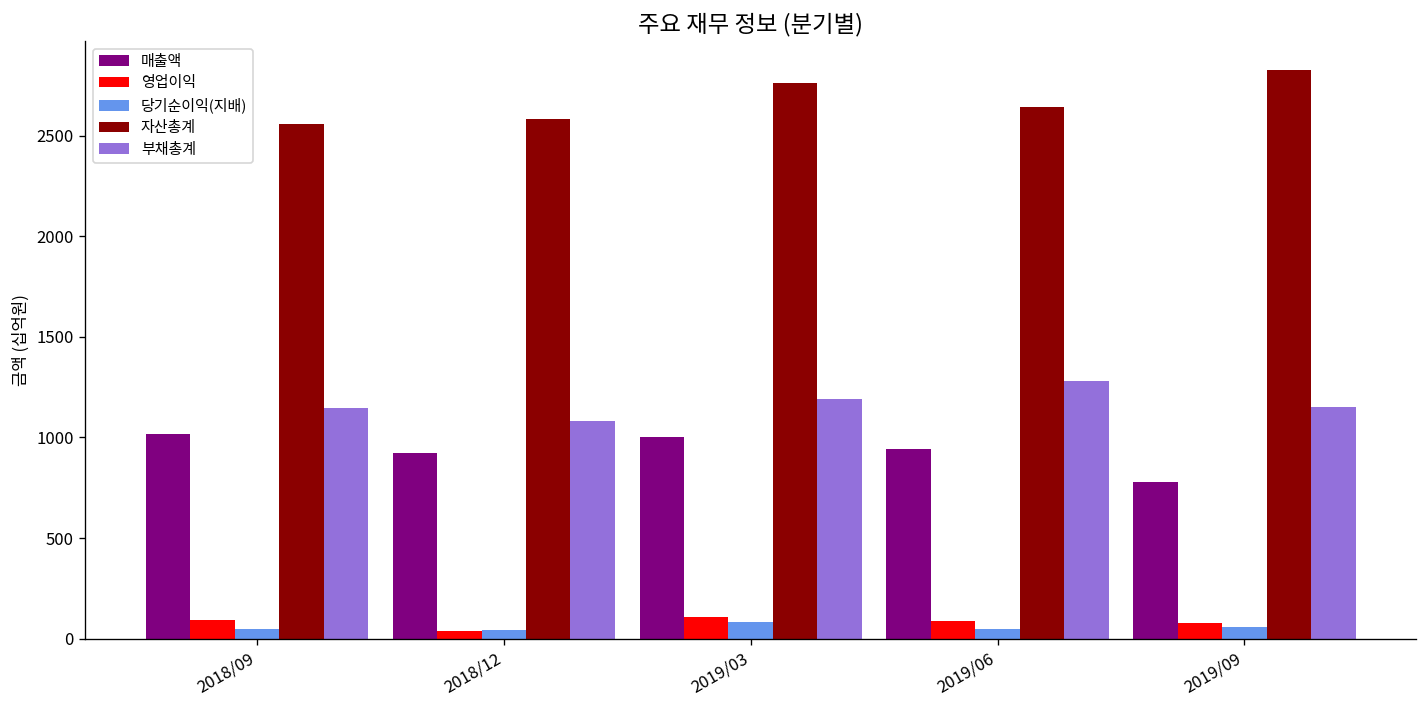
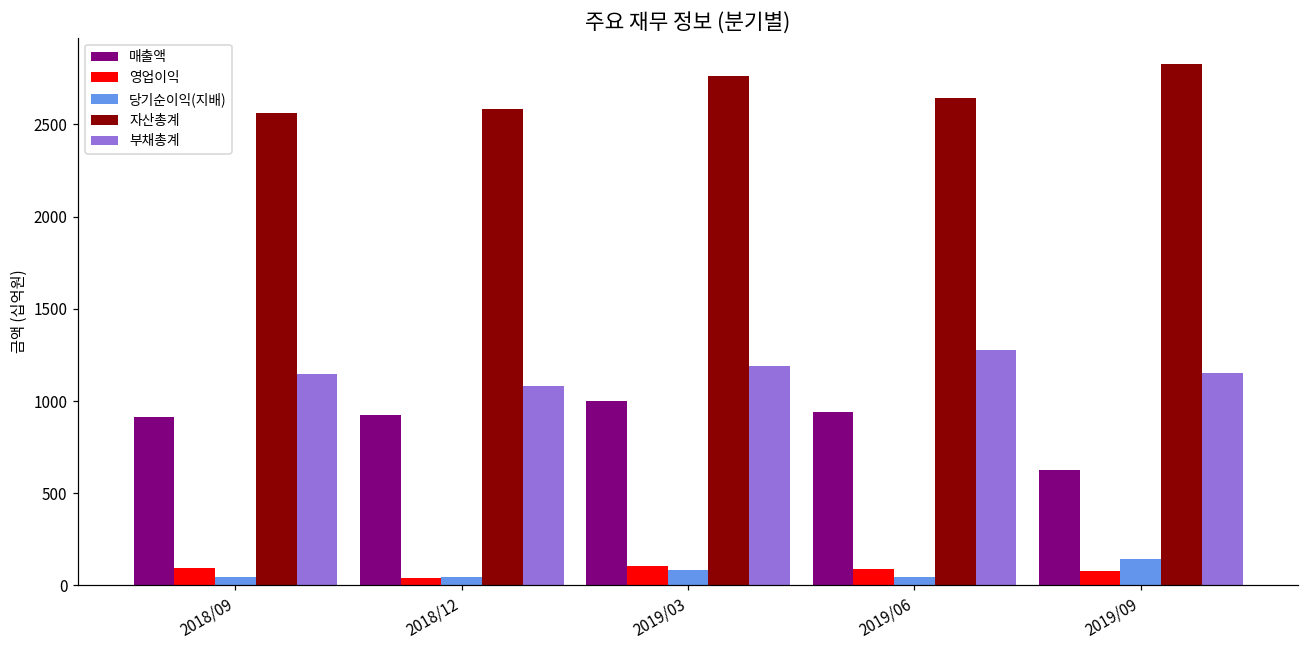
  {
    "매출액": {
-     "2018/09": 1020,
+     "2018/09": 910,
      "2018/12": 930,
      "2019/03": 1000,
      "2019/06": 940,
-     "2019/09": 780
+     "2019/09": 630
    },
    "영업이익": {
      "2018/09": 90,
      "2018/12": 40,
      "2019/03": 110,
      "2019/06": 90,
      "2019/09": 80
    },
    "당기순이익(지배)": {
      "2018/09": 50,
      "2018/12": 40,
      "2019/03": 80,
      "2019/06": 50,
-     "2019/09": 60
+     "2019/09": 140
    },
    "자산총계": {
      "2018/09": 2560,
      "2018/12": 2590,
      "2019/03": 2760,
      "2019/06": 2640,
      "2019/09": 2830
    },
    "부채총계": {
      "2018/09": 1150,
      "2018/12": 1080,
      "2019/03": 1190,
      "2019/06": 1280,
      "2019/09": 1150
    }
  }
